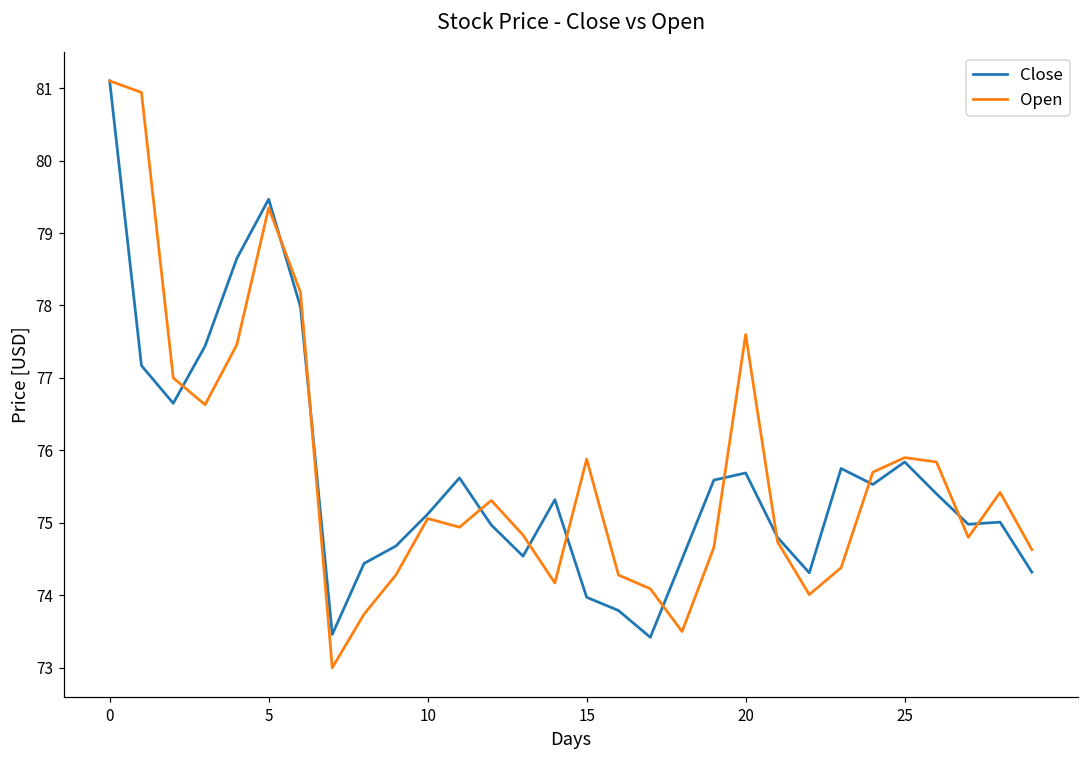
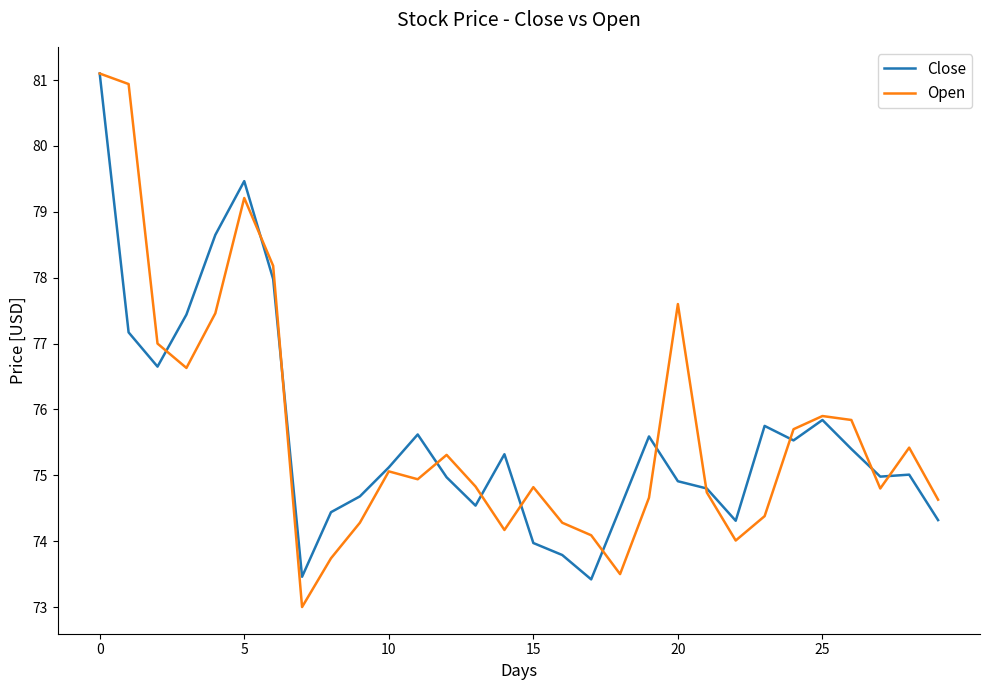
  {
    "Close": {
      "5": 79.5,
      "10": 75.1,
      "15": 74.0,
-     "20": 75.7,
+     "20": 74.9,
      "25": 75.8
    },
    "Open": {
-     "5": 79.3,
+     "5": 79.2,
      "10": 75.1,
-     "15": 75.9,
+     "15": 74.8,
      "20": 77.6,
      "25": 75.9
    }
  }
